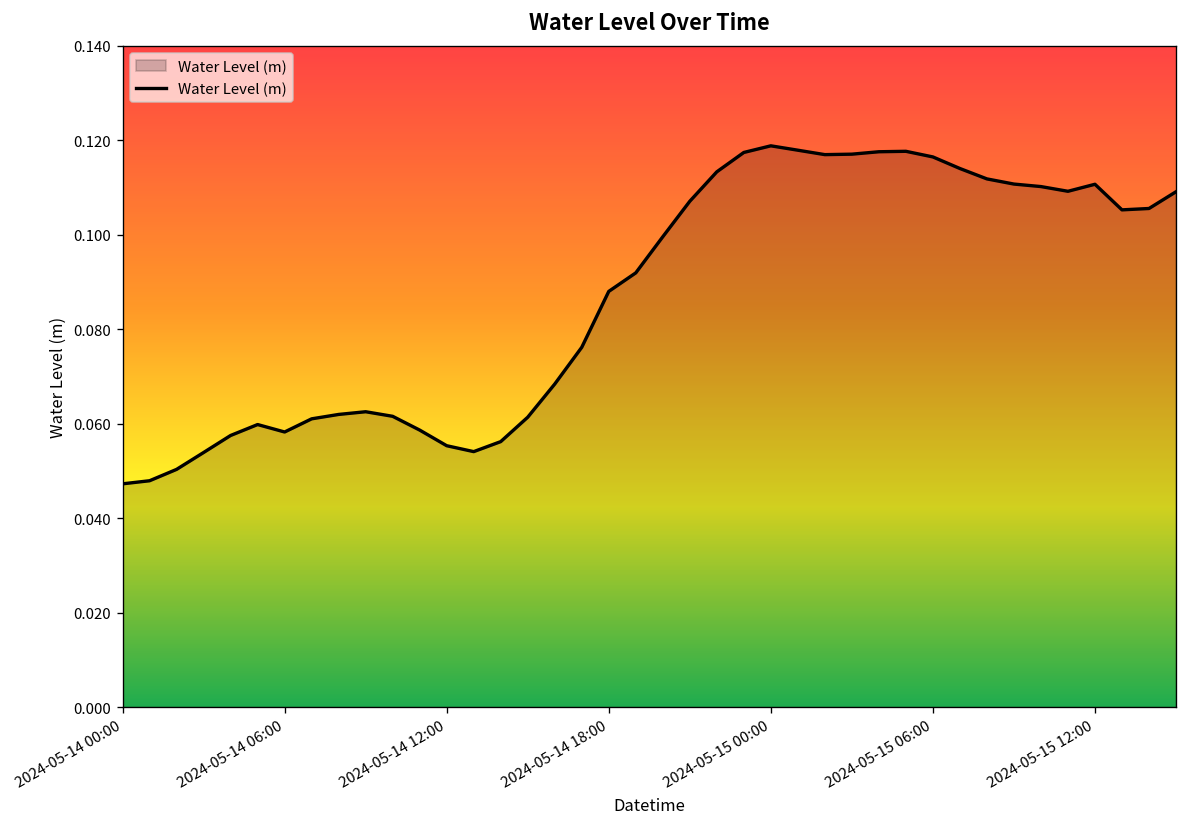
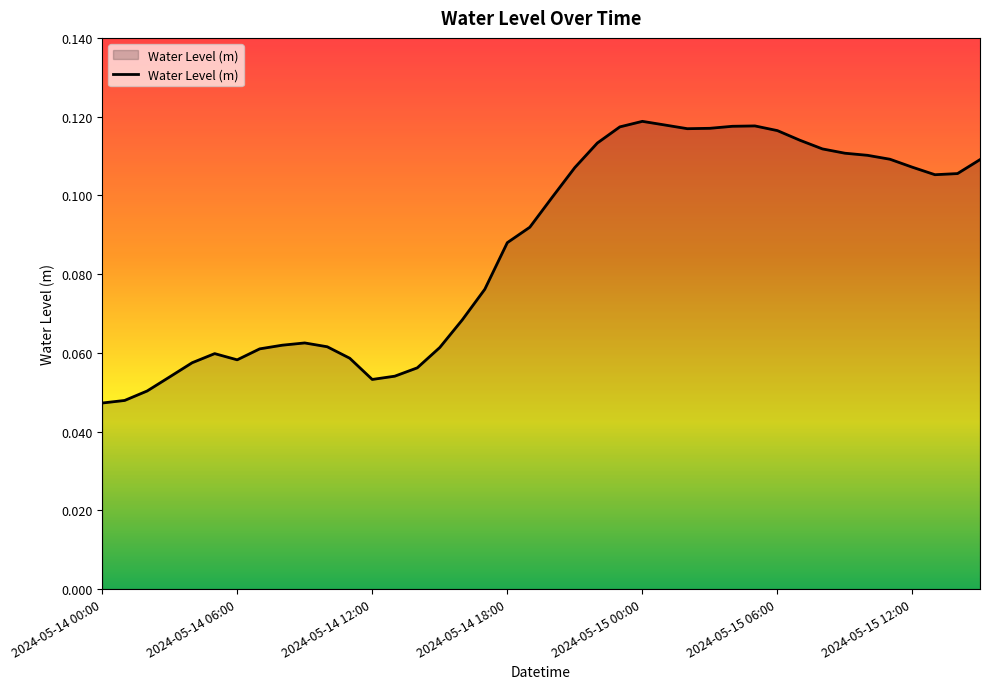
  {
    "2024-05-14 00:00": 0.047,
    "2024-05-14 06:00": 0.058,
-   "2024-05-14 12:00": 0.055,
+   "2024-05-14 12:00": 0.053,
    "2024-05-14 18:00": 0.088,
    "2024-05-15 00:00": 0.119,
    "2024-05-15 06:00": 0.116,
-   "2024-05-15 12:00": 0.111
+   "2024-05-15 12:00": 0.107
  }
